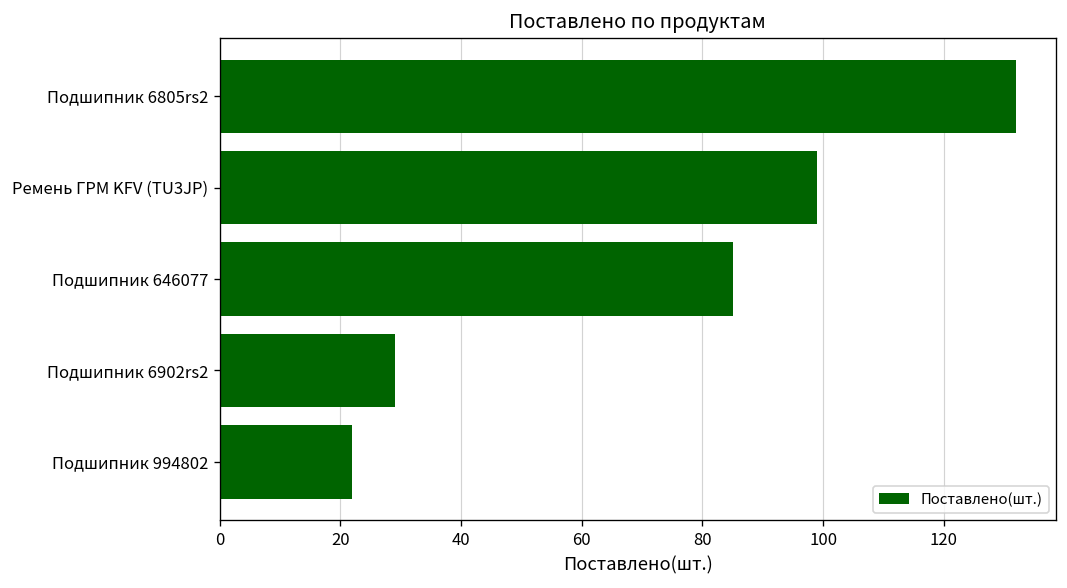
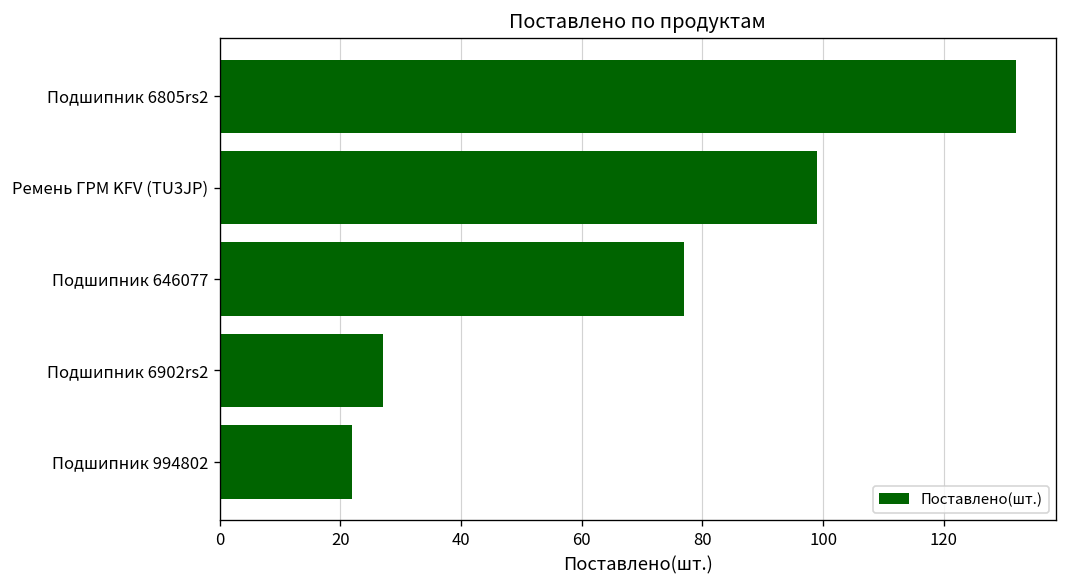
  {
    "Подшипник 6805rs2": 132,
    "Ремень ГРМ KFV (TU3JP)": 99,
-   "Подшипник 646077": 85,
-   "Подшипник 6902rs2": 29,
+   "Подшипник 646077": 77,
+   "Подшипник 6902rs2": 27,
    "Подшипник 994802": 22
  }
